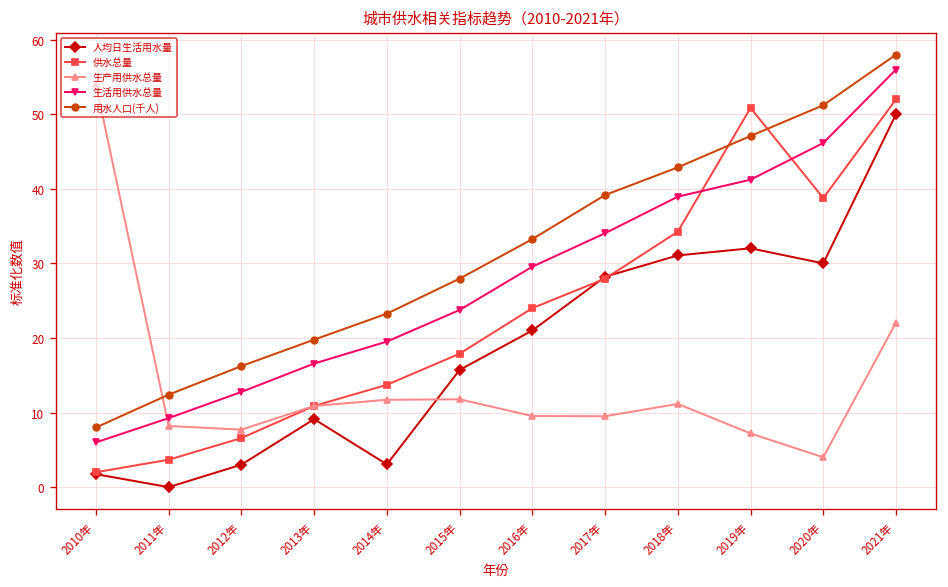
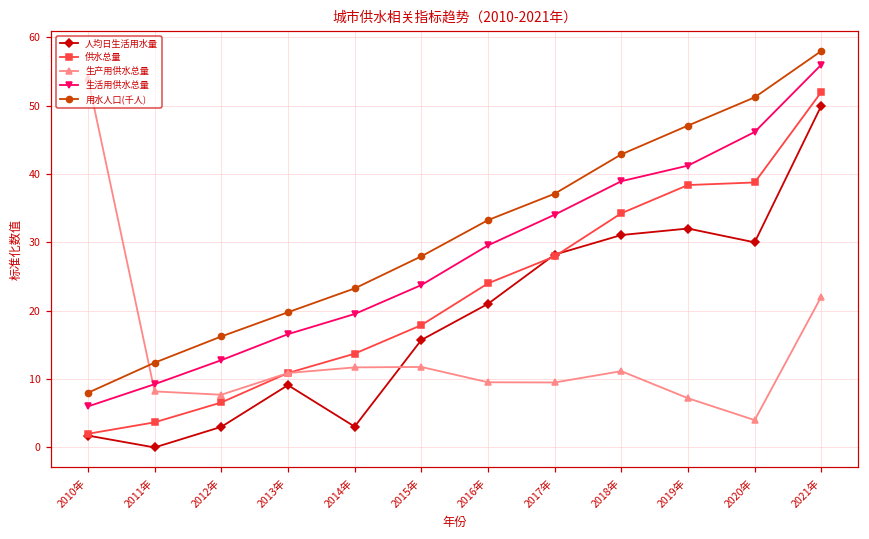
  {
    "人均日生活用水量": {
      "2011年": 0,
      "2012年": 3,
      "2013年": 9,
      "2014年": 3,
      "2015年": 16,
      "2016年": 21,
      "2018年": 31,
      "2019年": 32,
      "2020年": 30,
      "2021年": 50
    },
    "供水总量": {
      "2011年": 4,
      "2012年": 7,
      "2014年": 14,
      "2015年": 18,
      "2016年": 24,
      "2018年": 34,
-     "2019年": 51,
+     "2019年": 38,
      "2020年": 39,
      "2021年": 52
    },
    "生产用供水总量": {
      "2011年": 8,
      "2012年": 8,
      "2014年": 12,
      "2015年": 12,
      "2016年": 10,
      "2017年": 10,
      "2018年": 11,
      "2019年": 7,
      "2020年": 4,
      "2021年": 22
    },
    "生活用供水总量": {
      "2010年": 6,
      "2011年": 9,
      "2012年": 13,
      "2013年": 17,
      "2014年": 20,
      "2015年": 24,
      "2016年": 30,
      "2017年": 34,
      "2018年": 39,
      "2019年": 41,
      "2020年": 46,
      "2021年": 56
    },
    "用水人口(千人)": {
      "2010年": 8,
      "2011年": 12,
      "2012年": 16,
      "2013年": 20,
      "2014年": 23,
      "2015年": 28,
      "2016年": 33,
-     "2017年": 39,
+     "2017年": 37,
      "2018年": 43,
      "2019年": 47,
      "2020年": 51,
      "2021年": 58
    }
  }
